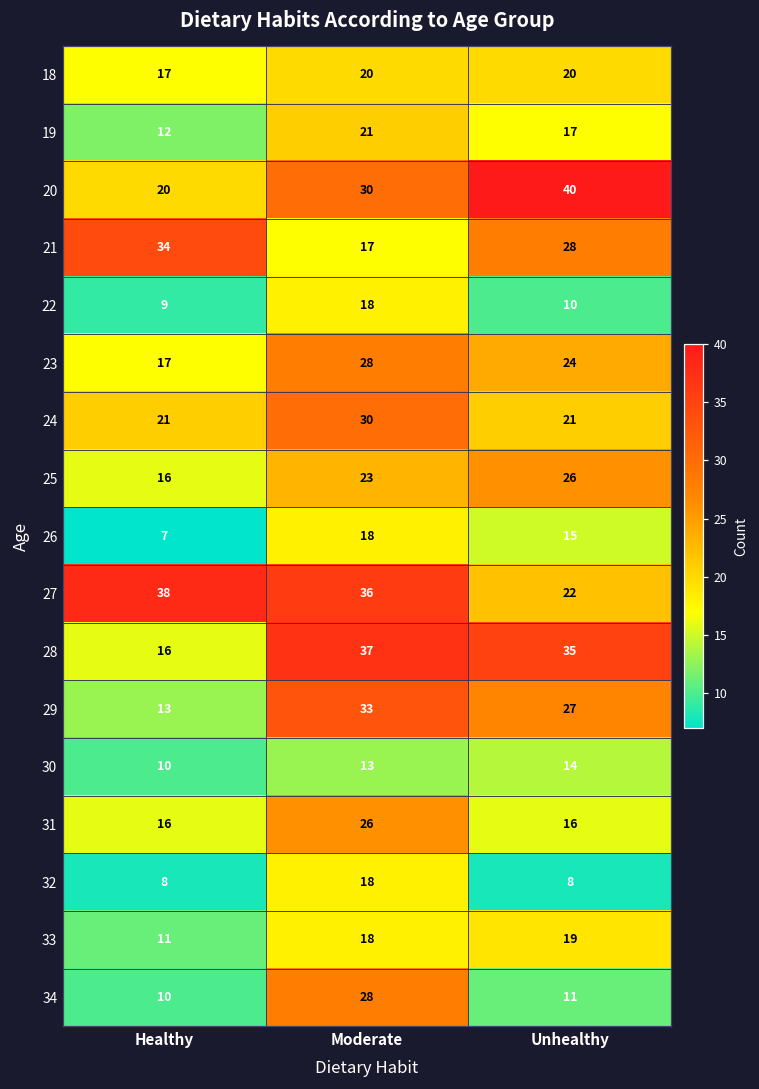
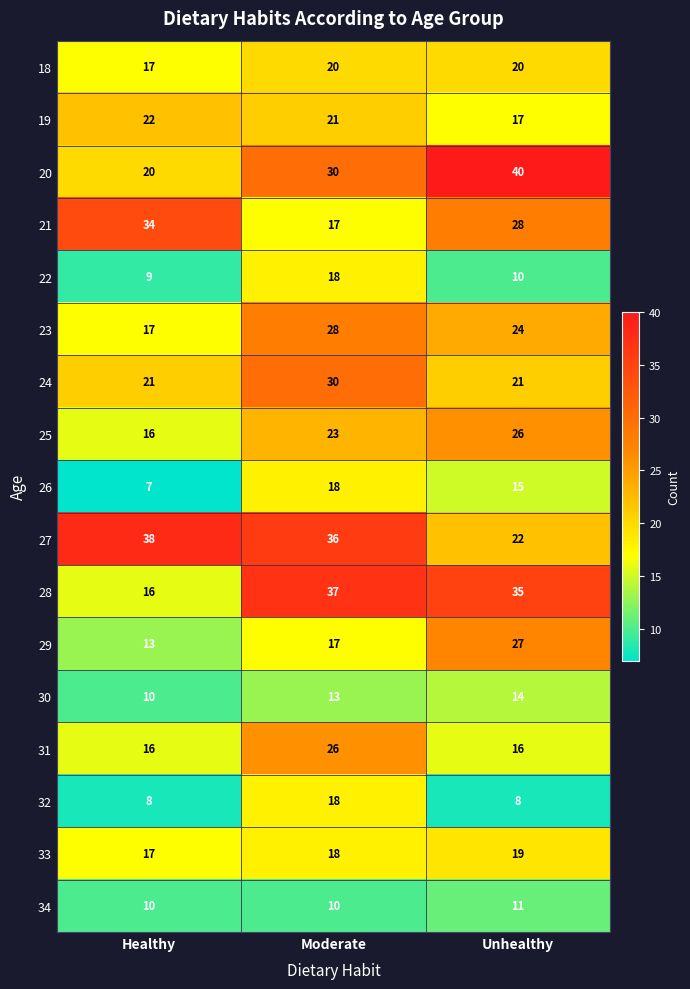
  {
    "18": {
      "Healthy": 17,
      "Moderate": 20,
      "Unhealthy": 20
    },
    "19": {
-     "Healthy": 12,
+     "Healthy": 22,
      "Moderate": 21,
      "Unhealthy": 17
    },
    "20": {
      "Healthy": 20,
      "Moderate": 30,
      "Unhealthy": 40
    },
    "21": {
      "Healthy": 34,
      "Moderate": 17,
      "Unhealthy": 28
    },
    "22": {
      "Healthy": 9,
      "Moderate": 18,
      "Unhealthy": 10
    },
    "23": {
      "Healthy": 17,
      "Moderate": 28,
      "Unhealthy": 24
    },
    "24": {
      "Healthy": 21,
      "Moderate": 30,
      "Unhealthy": 21
    },
    "25": {
      "Healthy": 16,
      "Moderate": 23,
      "Unhealthy": 26
    },
    "26": {
      "Healthy": 7,
      "Moderate": 18,
      "Unhealthy": 15
    },
    "27": {
      "Healthy": 38,
      "Moderate": 36,
      "Unhealthy": 22
    },
    "28": {
      "Healthy": 16,
      "Moderate": 37,
      "Unhealthy": 35
    },
    "29": {
      "Healthy": 13,
-     "Moderate": 33,
+     "Moderate": 17,
      "Unhealthy": 27
    },
    "30": {
      "Healthy": 10,
      "Moderate": 13,
      "Unhealthy": 14
    },
    "31": {
      "Healthy": 16,
      "Moderate": 26,
      "Unhealthy": 16
    },
    "32": {
      "Healthy": 8,
      "Moderate": 18,
      "Unhealthy": 8
    },
    "33": {
-     "Healthy": 11,
+     "Healthy": 17,
      "Moderate": 18,
      "Unhealthy": 19
    },
    "34": {
      "Healthy": 10,
-     "Moderate": 28,
+     "Moderate": 10,
      "Unhealthy": 11
    }
  }
